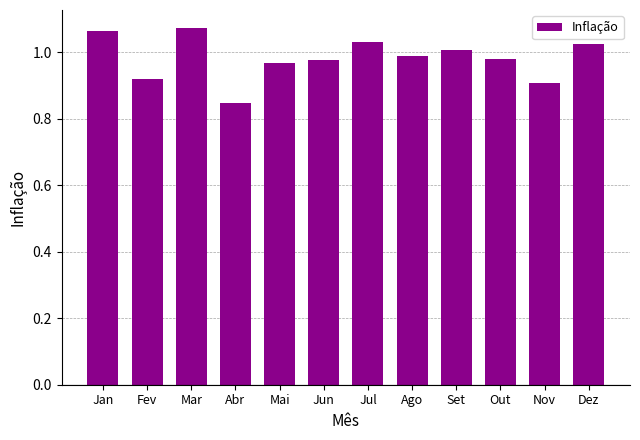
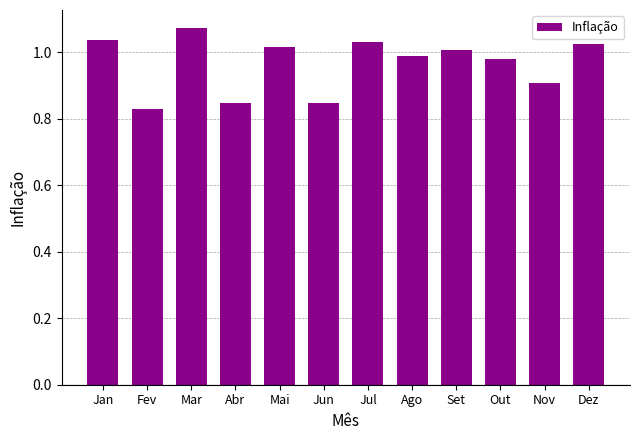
  {
-   "Jan": 1.06,
-   "Fev": 0.92,
+   "Jan": 1.04,
+   "Fev": 0.83,
    "Mar": 1.07,
    "Abr": 0.85,
-   "Mai": 0.97,
-   "Jun": 0.98,
+   "Mai": 1.02,
+   "Jun": 0.85,
    "Jul": 1.03,
    "Ago": 0.99,
    "Set": 1.01,
    "Out": 0.98,
    "Nov": 0.91,
    "Dez": 1.03
  }
